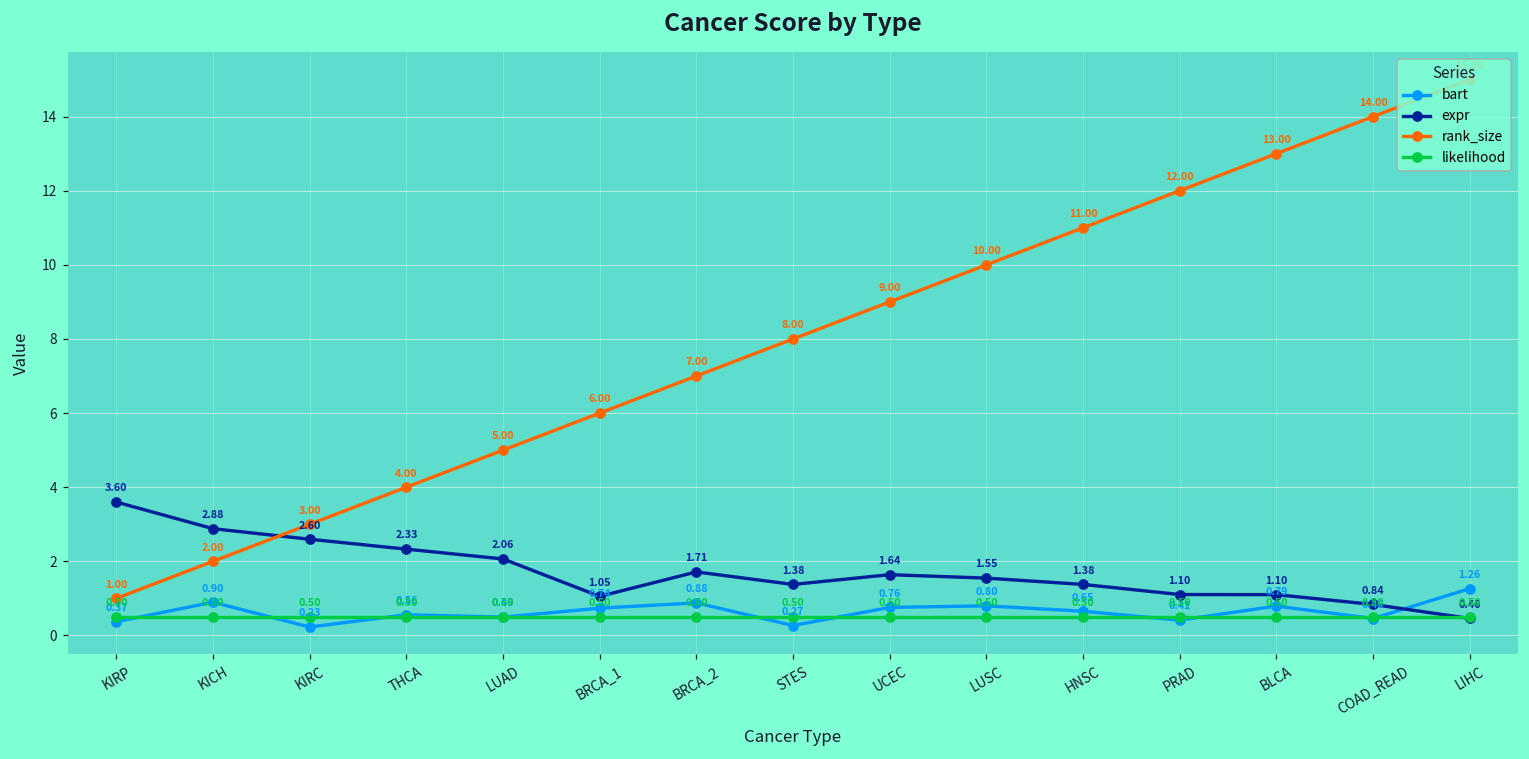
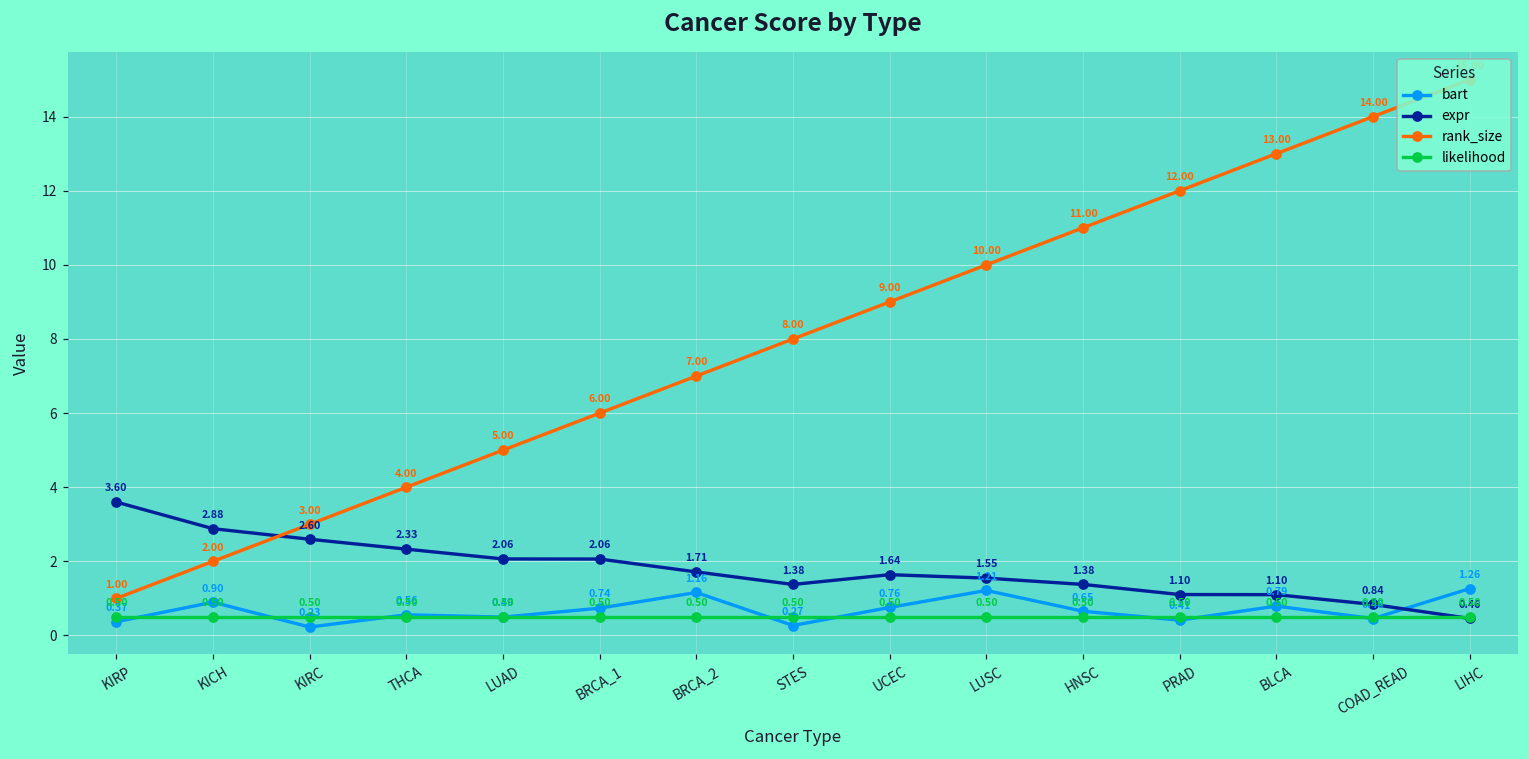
  {
    "bart": {
      "KICH": 0.90,
-     "BRCA_2": 0.88,
+     "BRCA_2": 1.16,
      "UCEC": 0.76,
-     "LUSC": 0.80,
+     "LUSC": 1.21,
      "LIHC": 1.26
    },
    "expr": {
      "KIRP": 3.60,
      "KICH": 2.88,
      "THCA": 2.33,
      "LUAD": 2.06,
-     "BRCA_1": 1.05,
+     "BRCA_1": 2.06,
      "BRCA_2": 1.71,
      "STES": 1.38,
      "UCEC": 1.64,
      "LUSC": 1.55,
      "HNSC": 1.38,
      "PRAD": 1.10,
      "BLCA": 1.10,
      "COAD_READ": 0.84
    },
    "rank_size": {
      "KIRP": 1.00,
      "KICH": 2.00,
      "KIRC": 3.00,
      "THCA": 4.00,
      "LUAD": 5.00,
      "BRCA_1": 6.00,
      "BRCA_2": 7.00,
      "STES": 8.00,
      "UCEC": 9.00,
      "LUSC": 10.00,
      "HNSC": 11.00,
      "PRAD": 12.00,
      "BLCA": 13.00,
      "COAD_READ": 14.00
    },
    "likelihood": {
      "KIRC": 0.50
    }
  }
